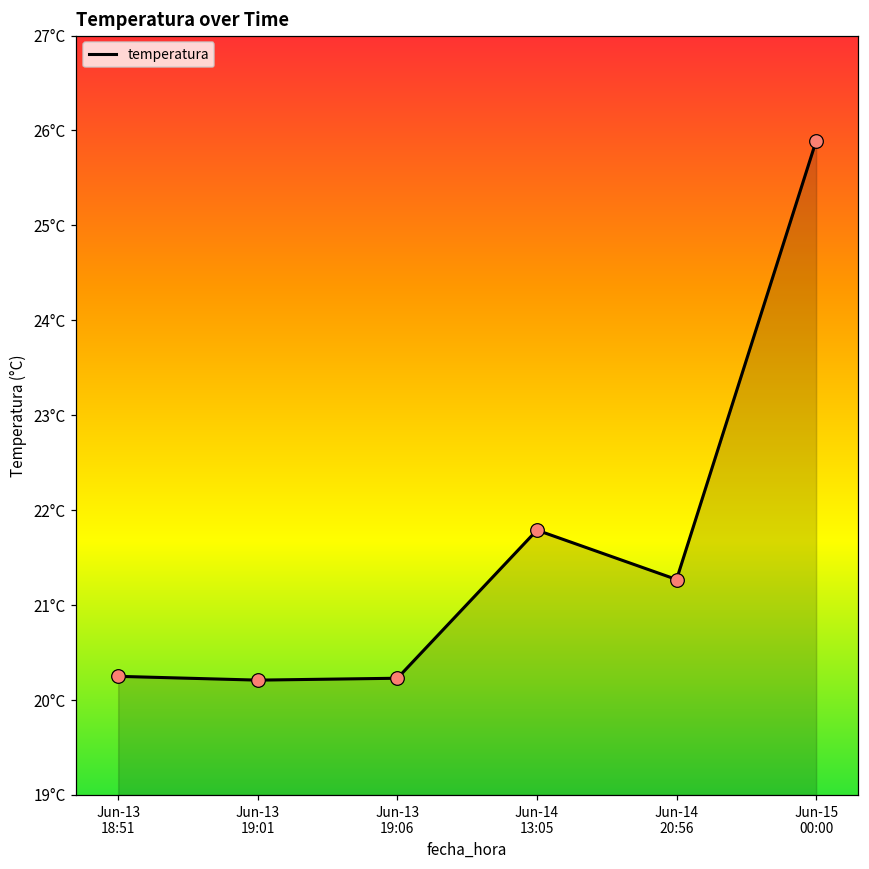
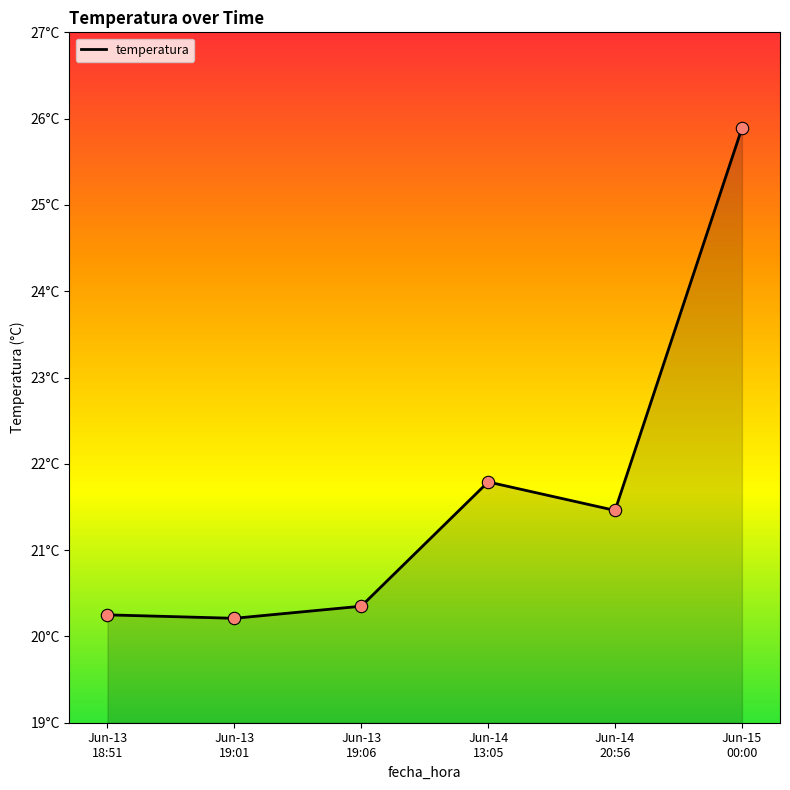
  {
    "Jun-13 18:51": "20.3°C",
    "Jun-13 19:01": "20.2°C",
-   "Jun-13 19:06": "20.2°C",
+   "Jun-13 19:06": "20.4°C",
    "Jun-14 13:05": "21.8°C",
-   "Jun-14 20:56": "21.3°C",
+   "Jun-14 20:56": "21.5°C",
    "Jun-15 00:00": "25.9°C"
  }
